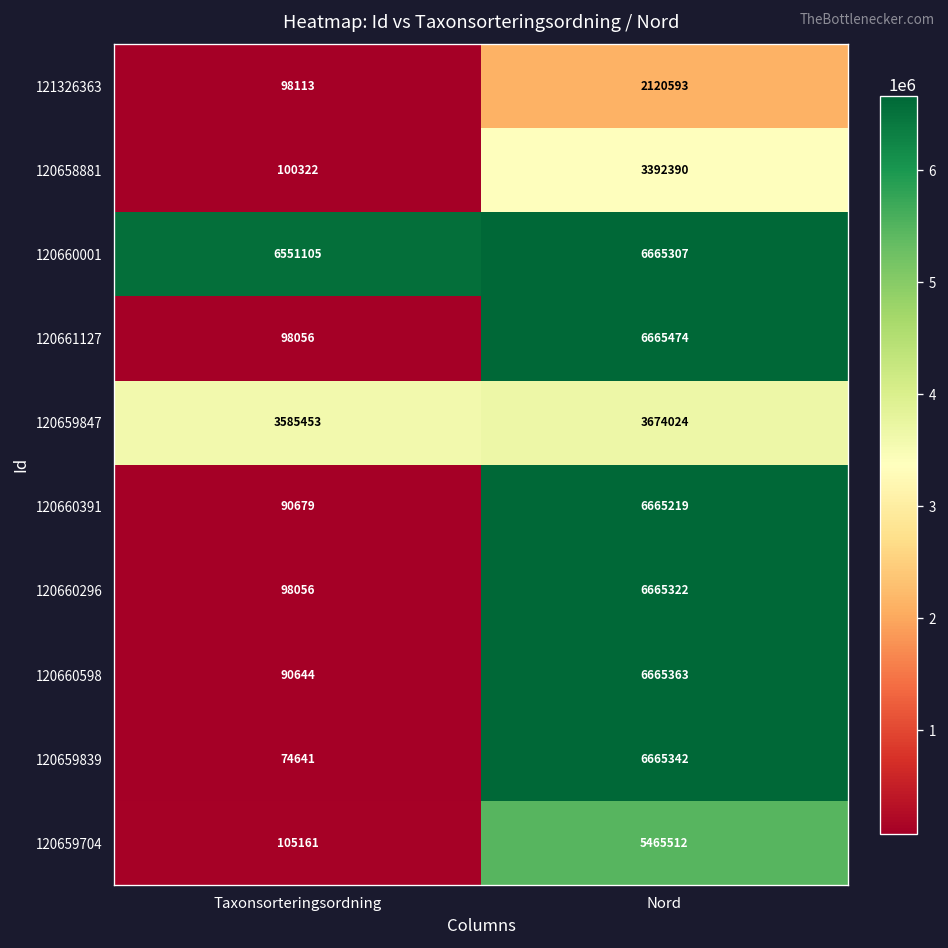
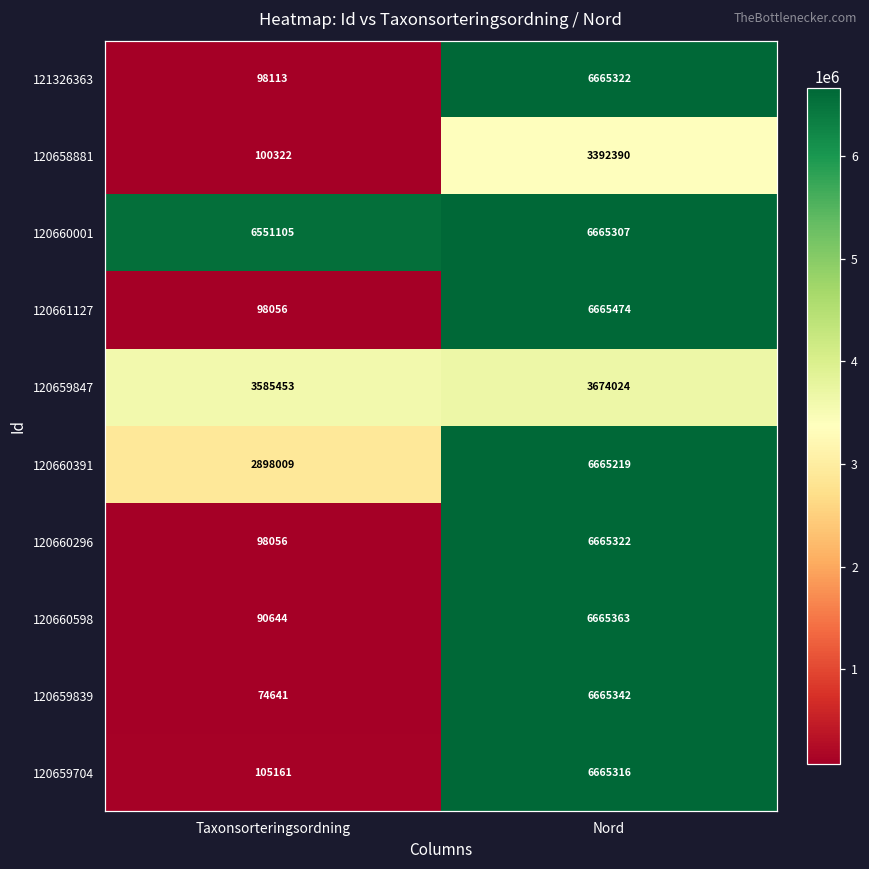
  {
    "121326363": {
      "Taxonsorteringsordning": 98113,
-     "Nord": 2120593
+     "Nord": 6665322
    },
    "120658881": {
      "Taxonsorteringsordning": 100322,
      "Nord": 3392390
    },
    "120660001": {
      "Taxonsorteringsordning": 6551105,
      "Nord": 6665307
    },
    "120661127": {
      "Taxonsorteringsordning": 98056,
      "Nord": 6665474
    },
    "120659847": {
      "Taxonsorteringsordning": 3585453,
      "Nord": 3674024
    },
    "120660391": {
-     "Taxonsorteringsordning": 90679,
+     "Taxonsorteringsordning": 2898009,
      "Nord": 6665219
    },
    "120660296": {
      "Taxonsorteringsordning": 98056,
      "Nord": 6665322
    },
    "120660598": {
      "Taxonsorteringsordning": 90644,
      "Nord": 6665363
    },
    "120659839": {
      "Taxonsorteringsordning": 74641,
      "Nord": 6665342
    },
    "120659704": {
      "Taxonsorteringsordning": 105161,
-     "Nord": 5465512
+     "Nord": 6665316
    }
  }
